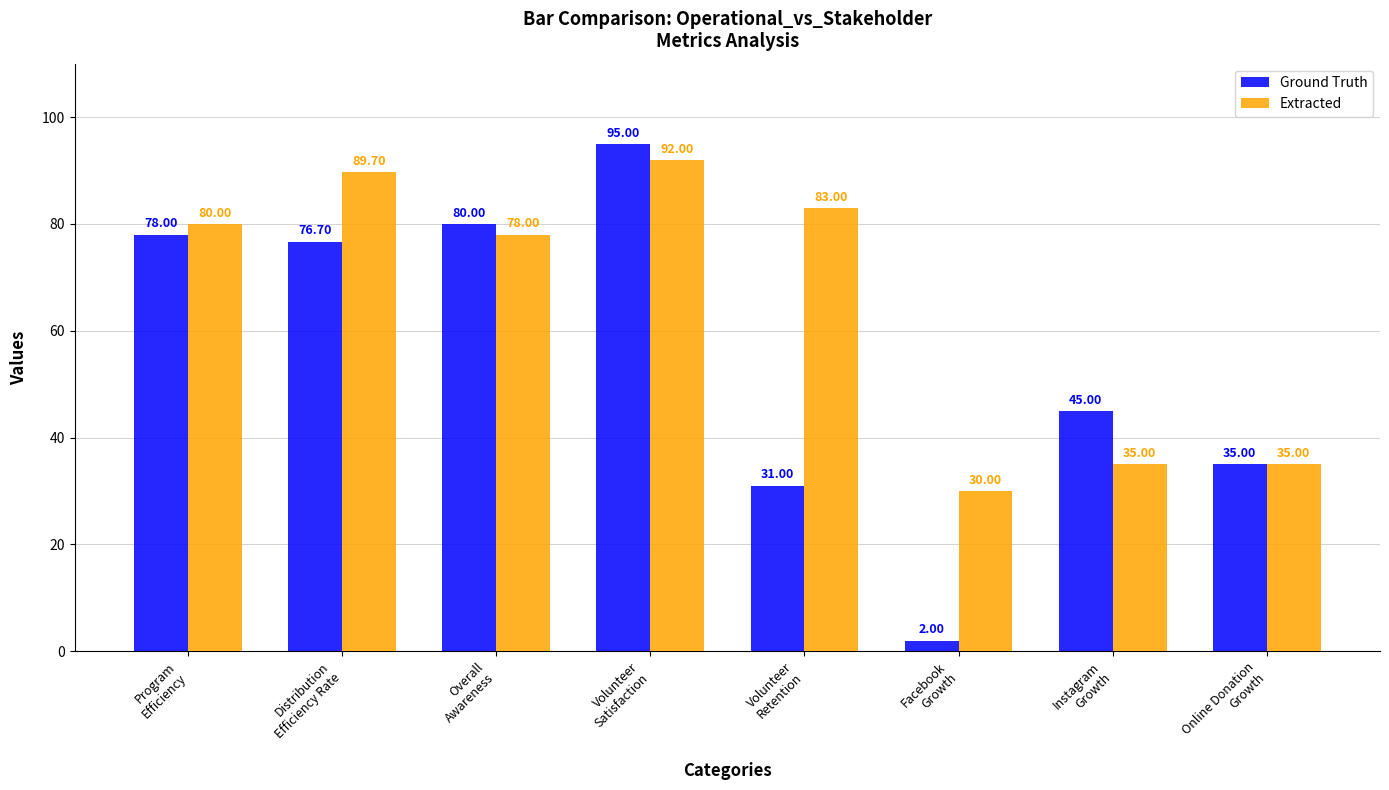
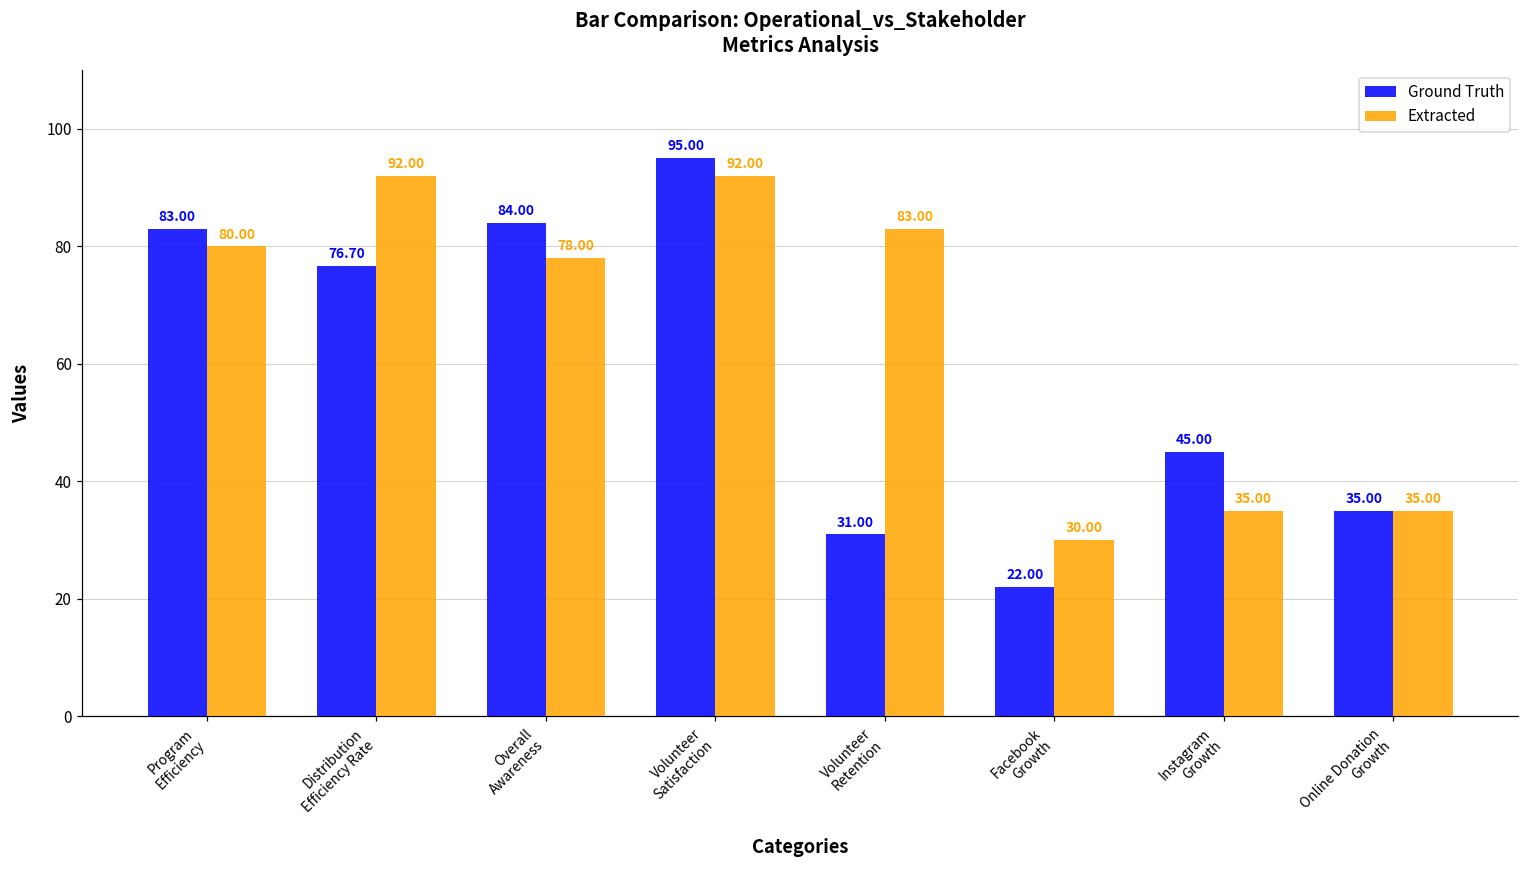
  {
    "Ground Truth": {
-     "Program Efficiency": 78.00,
+     "Program Efficiency": 83.00,
      "Distribution Efficiency Rate": 76.70,
-     "Overall Awareness": 80.00,
+     "Overall Awareness": 84.00,
      "Volunteer Satisfaction": 95.00,
      "Volunteer Retention": 31.00,
-     "Facebook Growth": 2.00,
+     "Facebook Growth": 22.00,
      "Instagram Growth": 45.00,
      "Online Donation Growth": 35.00
    },
    "Extracted": {
      "Program Efficiency": 80.00,
-     "Distribution Efficiency Rate": 89.70,
+     "Distribution Efficiency Rate": 92.00,
      "Overall Awareness": 78.00,
      "Volunteer Satisfaction": 92.00,
      "Volunteer Retention": 83.00,
      "Facebook Growth": 30.00,
      "Instagram Growth": 35.00,
      "Online Donation Growth": 35.00
    }
  }
